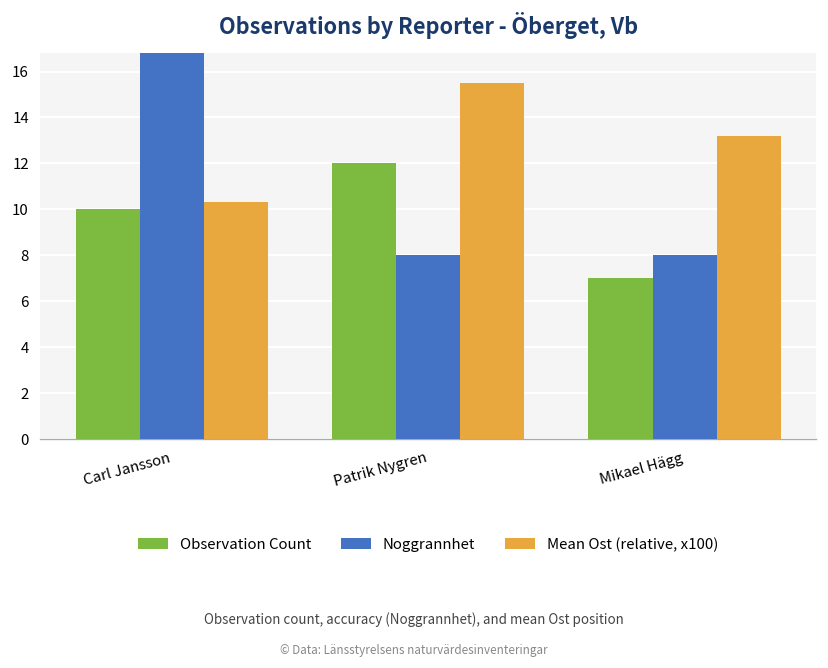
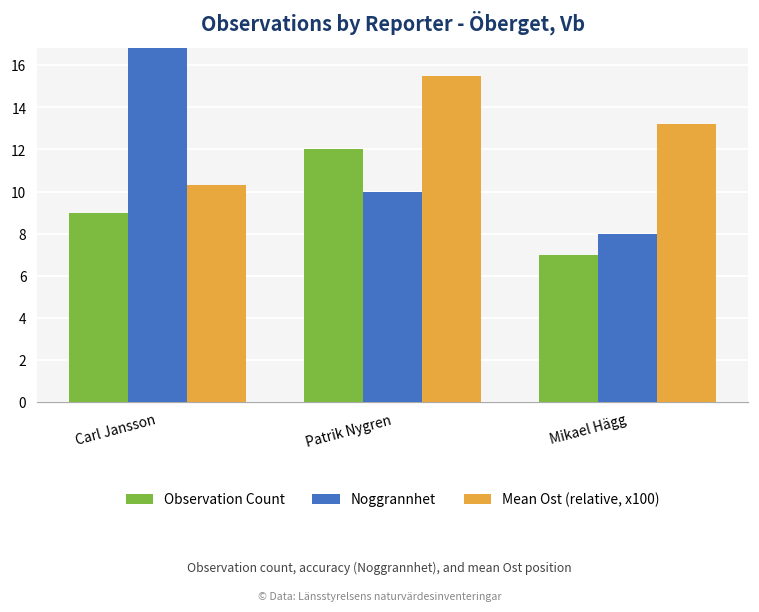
  {
    "Observation Count": {
-     "Carl Jansson": 10,
+     "Carl Jansson": 9,
      "Patrik Nygren": 12,
      "Mikael Hägg": 7
    },
    "Noggrannhet": {
-     "Patrik Nygren": 8,
+     "Patrik Nygren": 10,
      "Mikael Hägg": 8
    },
    "Mean Ost (relative, x100)": {
      "Carl Jansson": 10.3,
      "Patrik Nygren": 15.5,
      "Mikael Hägg": 13.2
    }
  }
